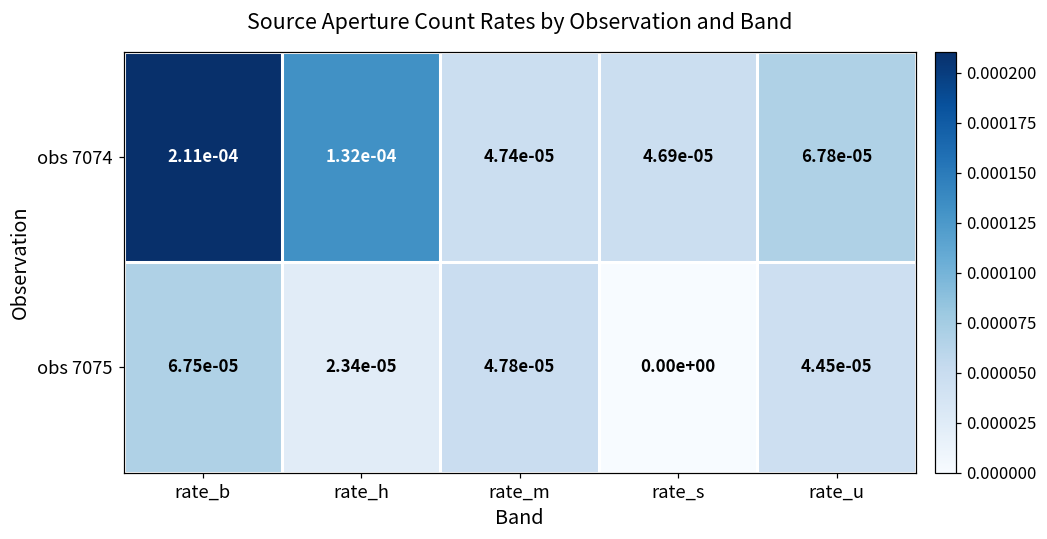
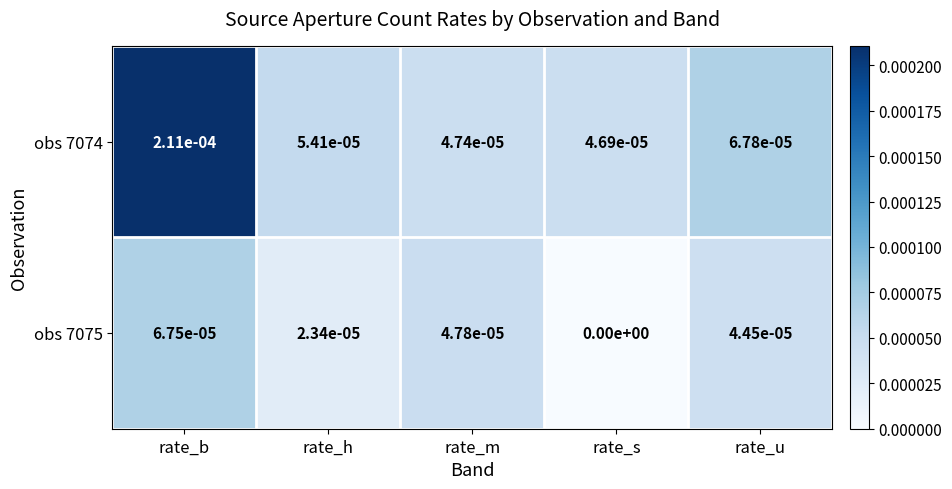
  {
    "obs 7074": {
      "rate_b": "2.11e-04",
-     "rate_h": "1.32e-04",
+     "rate_h": "5.41e-05",
      "rate_m": "4.74e-05",
      "rate_s": "4.69e-05",
      "rate_u": "6.78e-05"
    },
    "obs 7075": {
      "rate_b": "6.75e-05",
      "rate_h": "2.34e-05",
      "rate_m": "4.78e-05",
      "rate_s": "0.00e+00",
      "rate_u": "4.45e-05"
    }
  }
